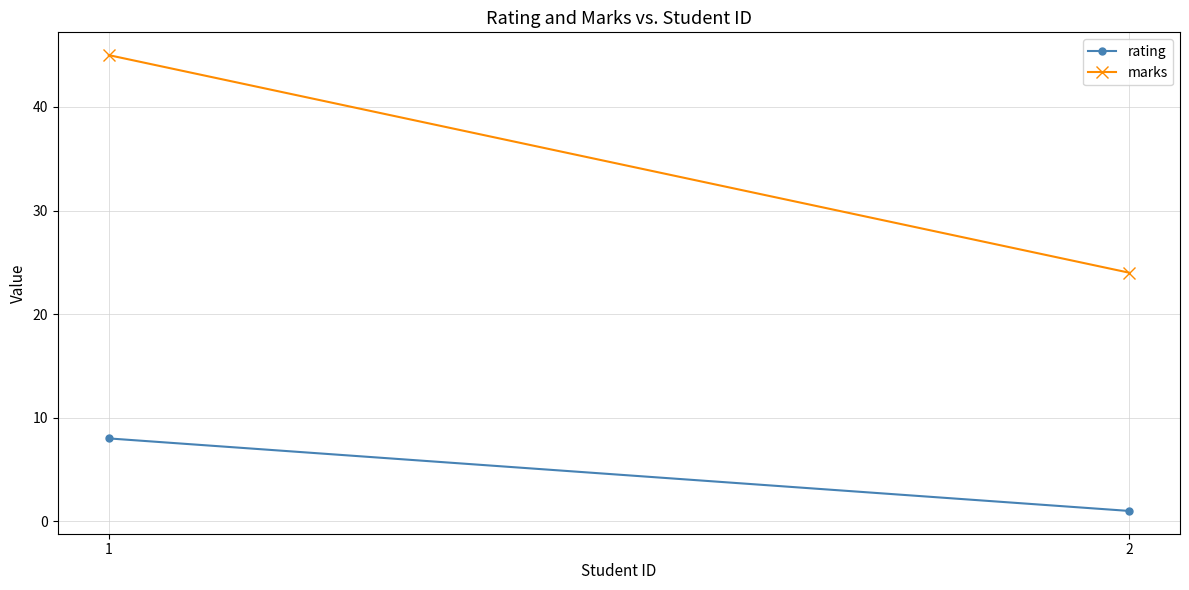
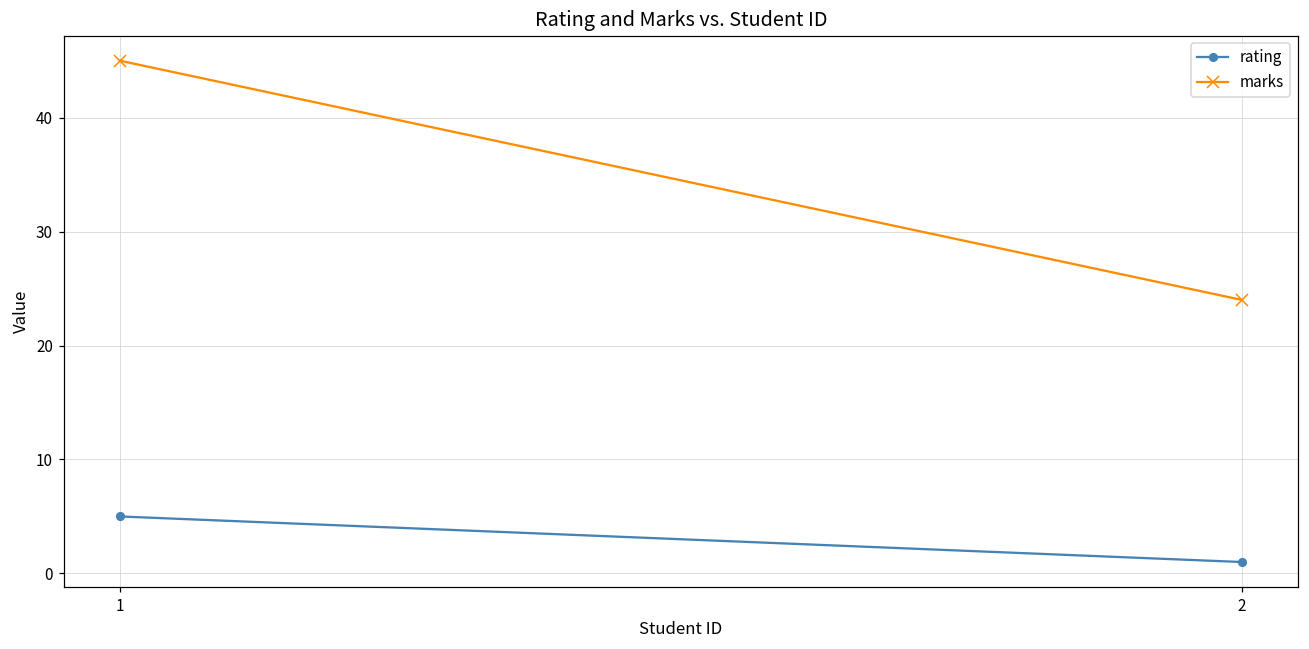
  {
    "rating": {
-     "1": 8,
+     "1": 5,
      "2": 1
    },
    "marks": {
      "1": 45,
      "2": 24
    }
  }
